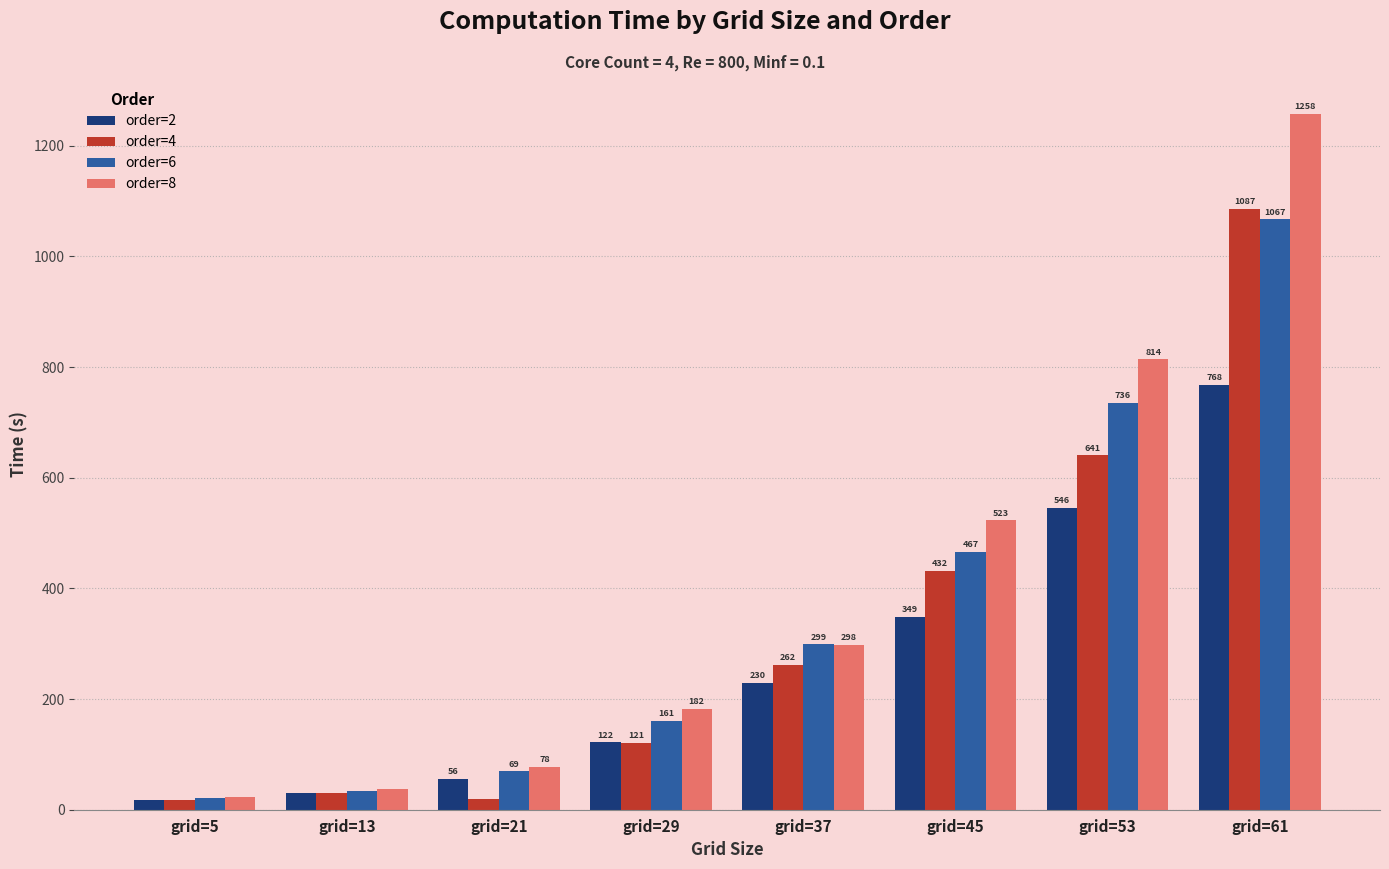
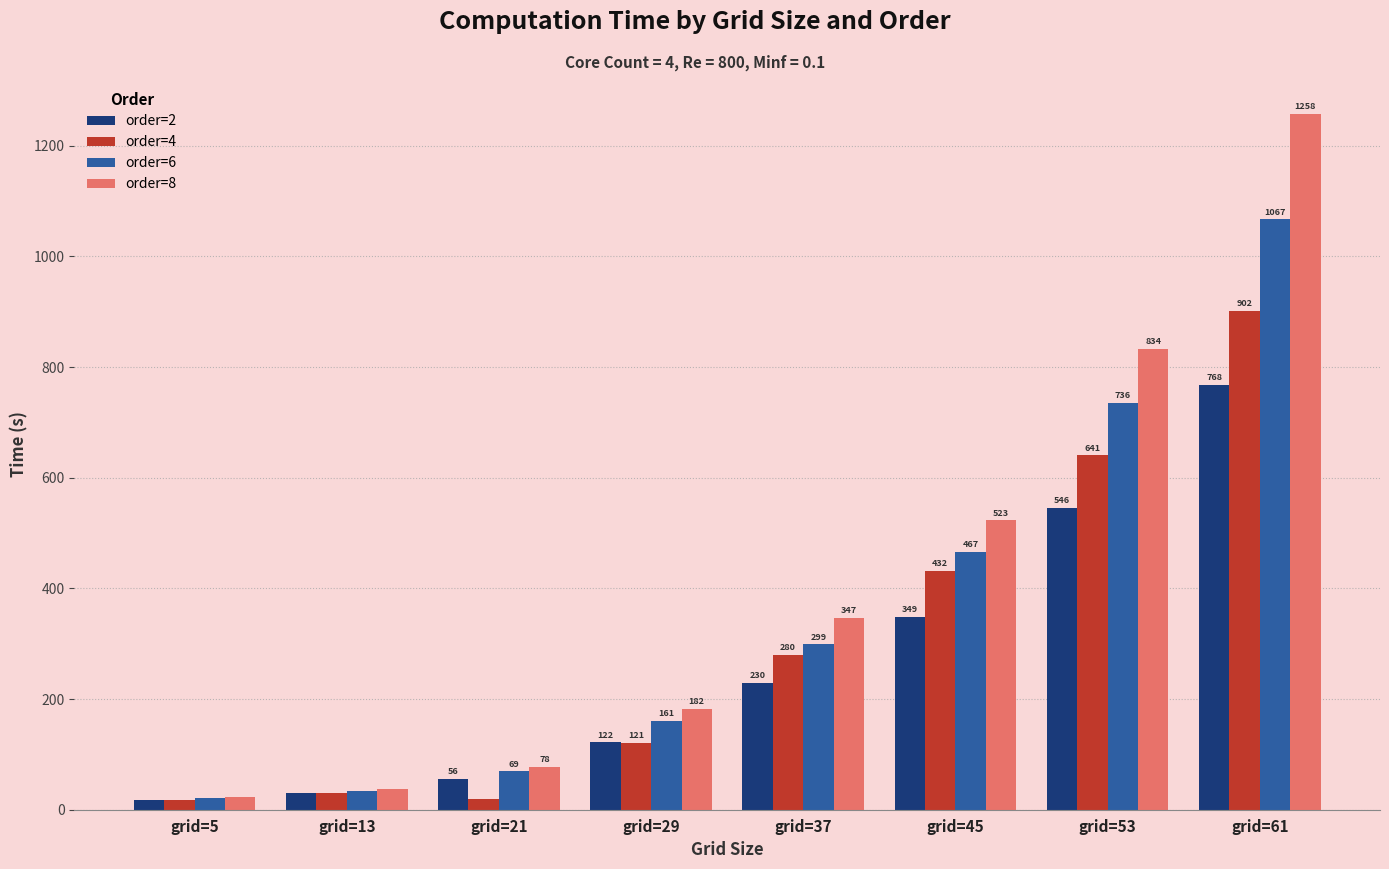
  {
    "order=4": {
      "grid=29": 121,
-     "grid=37": 262,
+     "grid=37": 280,
      "grid=45": 432,
      "grid=53": 641,
-     "grid=61": 1087
+     "grid=61": 902
    },
    "order=8": {
      "grid=21": 78,
      "grid=29": 182,
-     "grid=37": 298,
+     "grid=37": 347,
      "grid=45": 523,
-     "grid=53": 814,
+     "grid=53": 834,
      "grid=61": 1258
    }
  }
